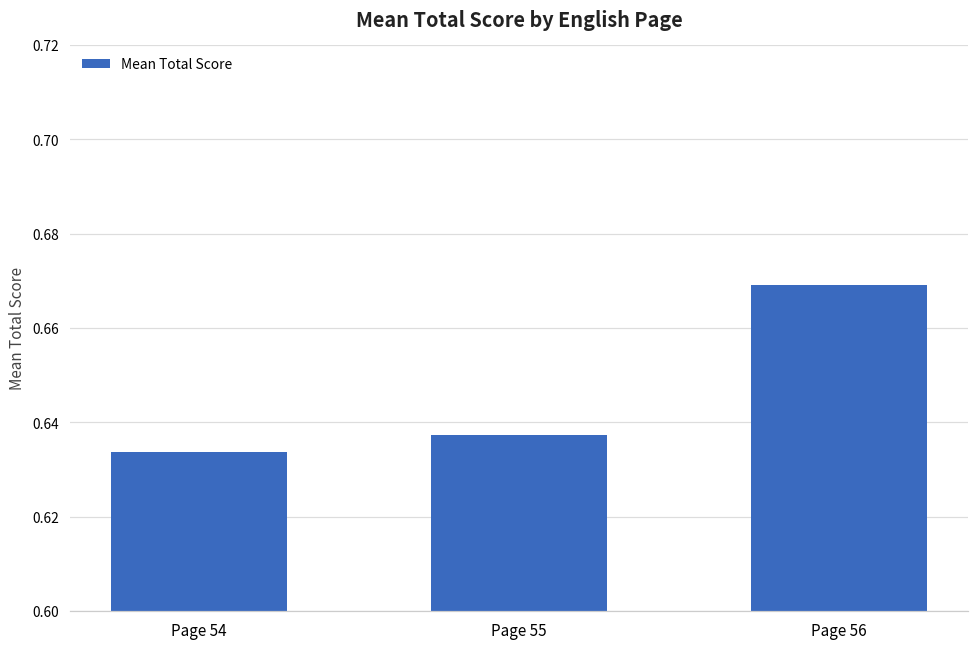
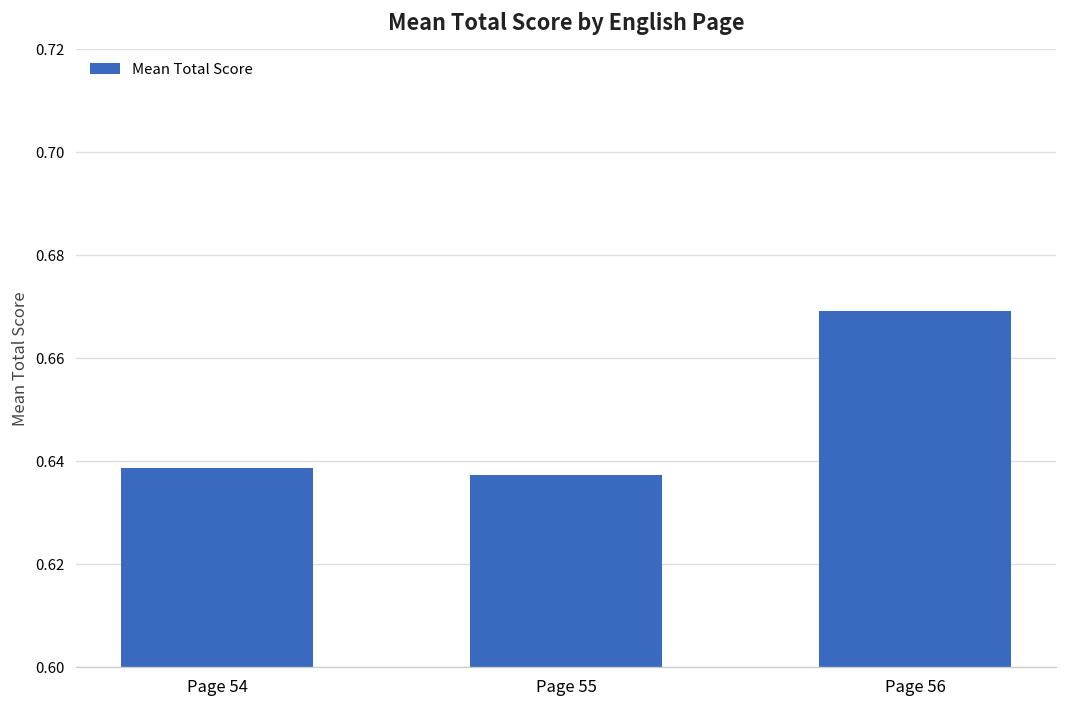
  {
-   "Page 54": 0.634,
+   "Page 54": 0.639,
    "Page 55": 0.637,
    "Page 56": 0.669
  }
